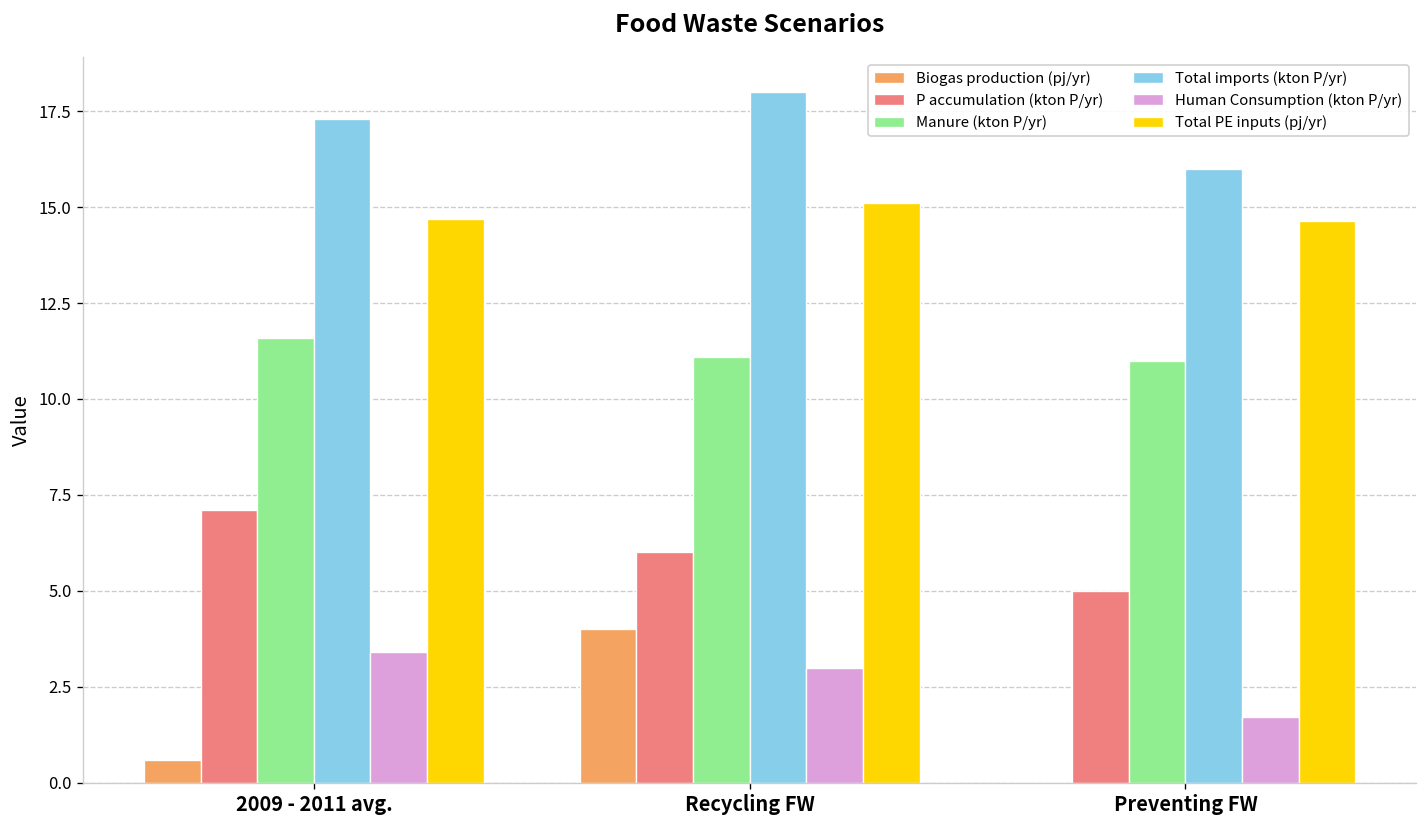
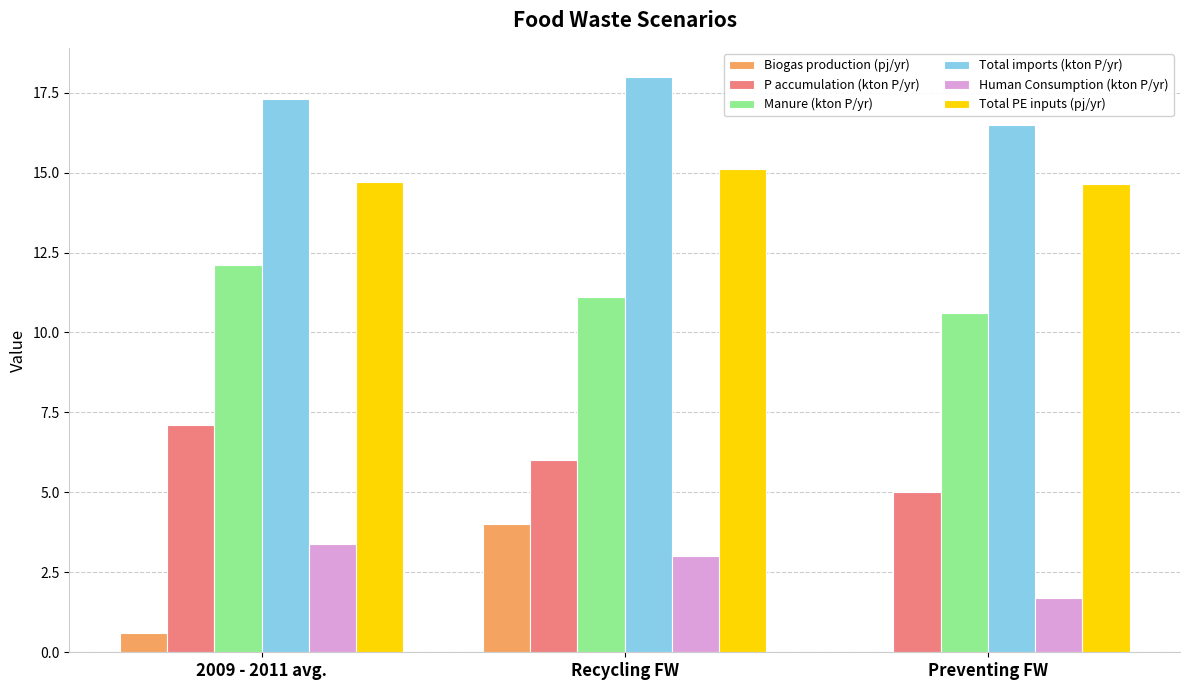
  {
    "Manure (kton P/yr)": {
-     "2009 - 2011 avg.": 11.6,
+     "2009 - 2011 avg.": 12.1,
      "Recycling FW": 11.1,
-     "Preventing FW": 11.0
+     "Preventing FW": 10.6
    },
    "Total imports (kton P/yr)": {
      "2009 - 2011 avg.": 17.3,
      "Recycling FW": 18.0,
-     "Preventing FW": 16.0
+     "Preventing FW": 16.5
    },
    "Human Consumption (kton P/yr)": {
      "2009 - 2011 avg.": 3.4,
      "Recycling FW": 3.0,
      "Preventing FW": 1.7
    },
    "Total PE inputs (pj/yr)": {
      "2009 - 2011 avg.": 14.7,
      "Recycling FW": 15.1,
      "Preventing FW": 14.6
    }
  }
